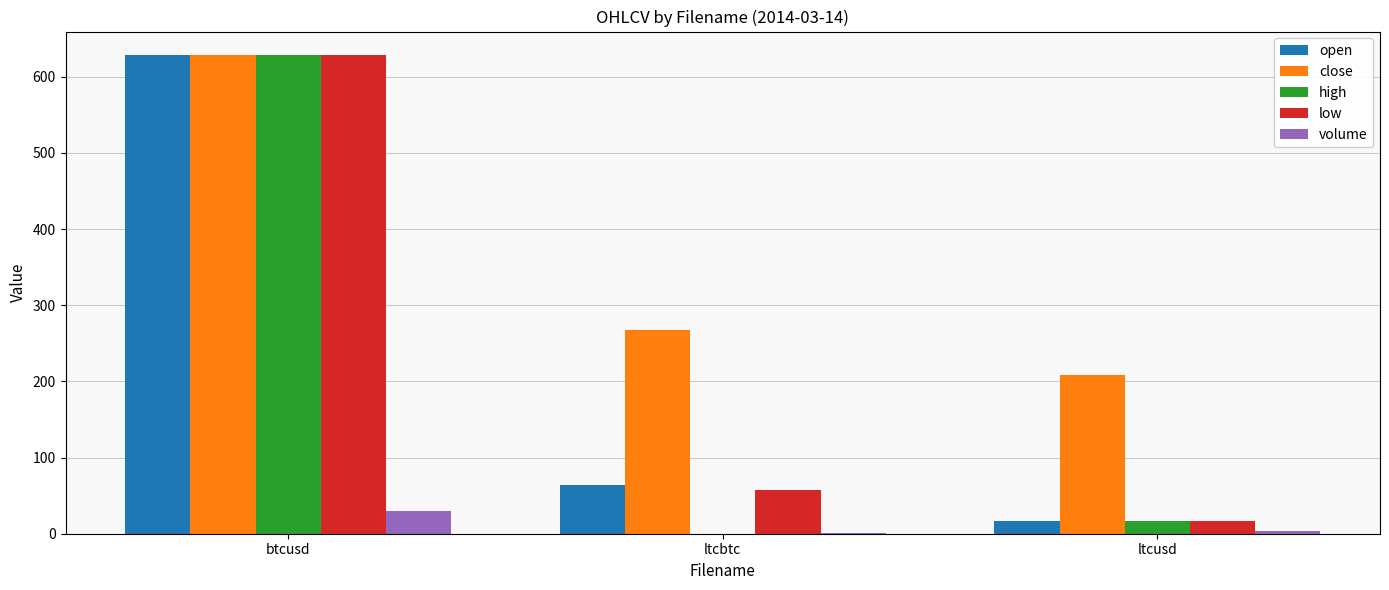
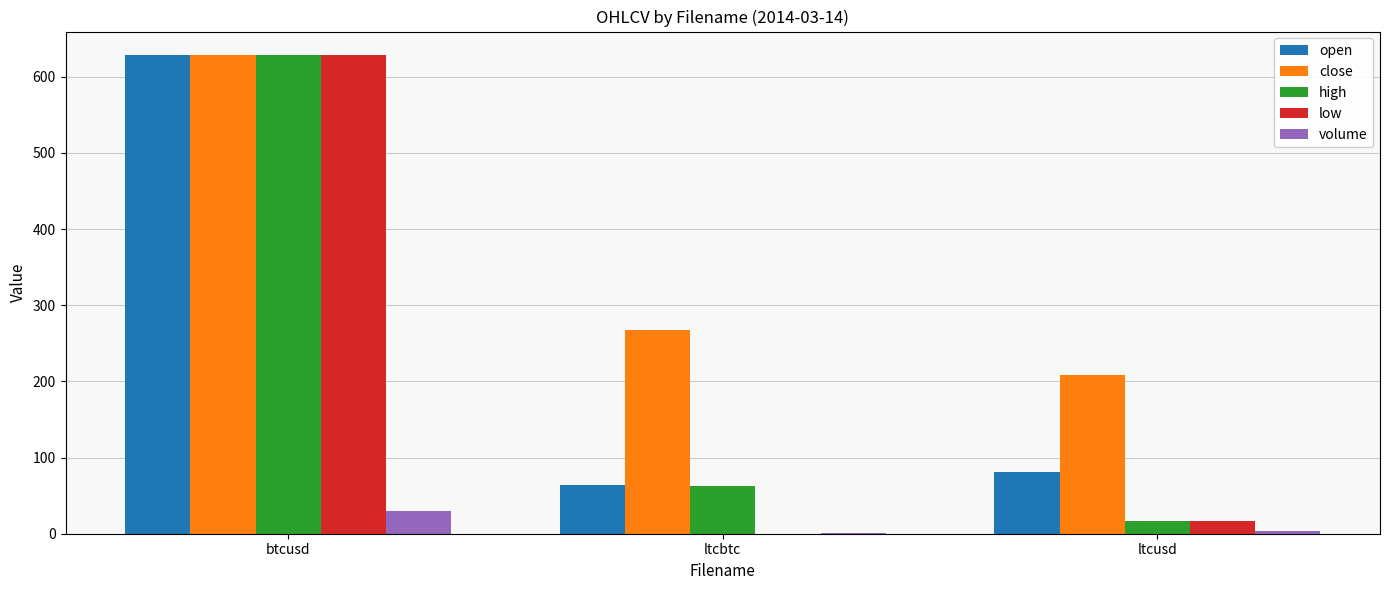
  {
    "open": {
      "btcusd": 630,
      "ltcbtc": 60,
-     "ltcusd": 20
+     "ltcusd": 80
    },
    "close": {
      "btcusd": 630,
      "ltcbtc": 270,
      "ltcusd": 210
    },
    "high": {
      "btcusd": 630,
-     "ltcbtc": 0,
+     "ltcbtc": 60,
      "ltcusd": 20
    },
    "low": {
      "btcusd": 630,
-     "ltcbtc": 60,
+     "ltcbtc": 0,
      "ltcusd": 20
    },
    "volume": {
      "btcusd": 30,
      "ltcusd": 0
    }
  }
